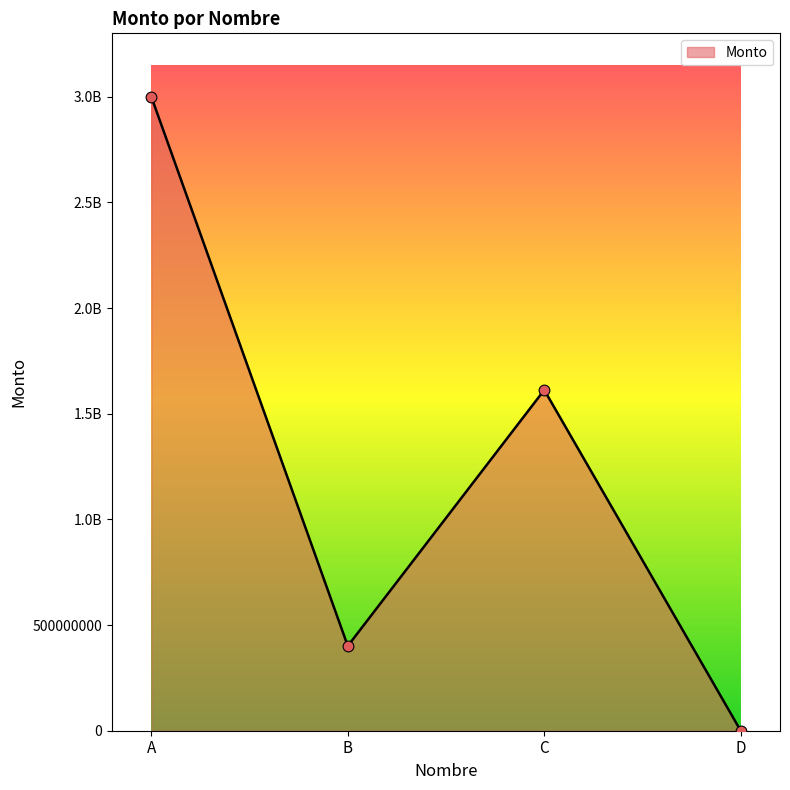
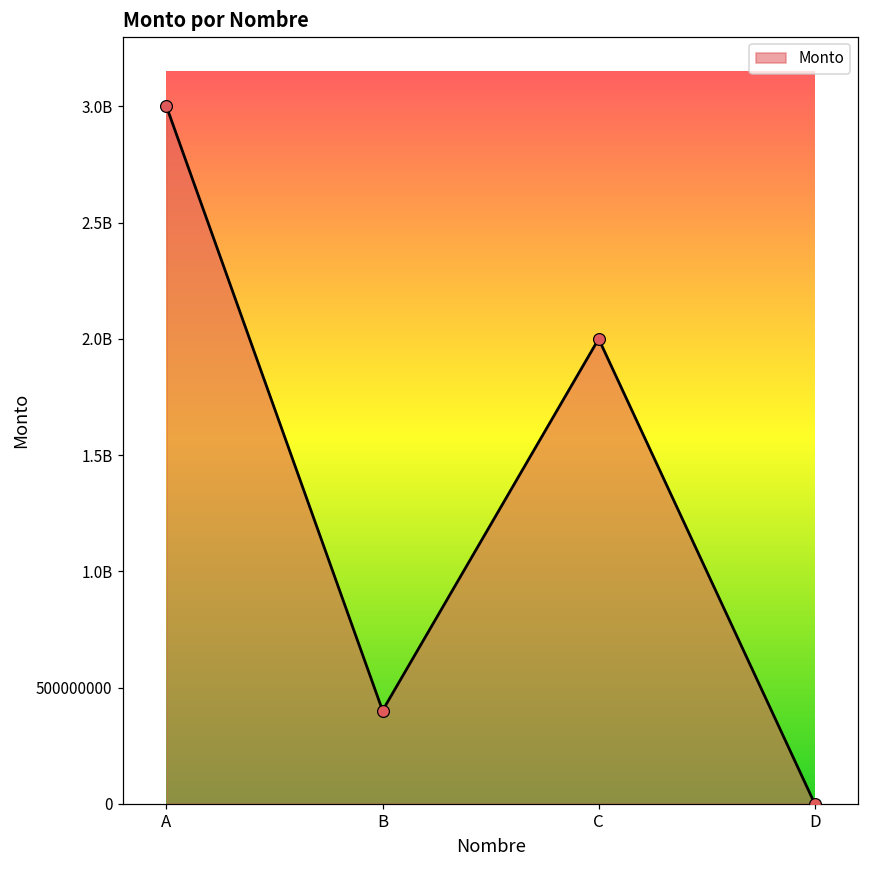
  {
    "A": 3000000000,
    "B": 400000000,
-   "C": 1610000000,
+   "C": 2000000000,
    "D": 0
  }
